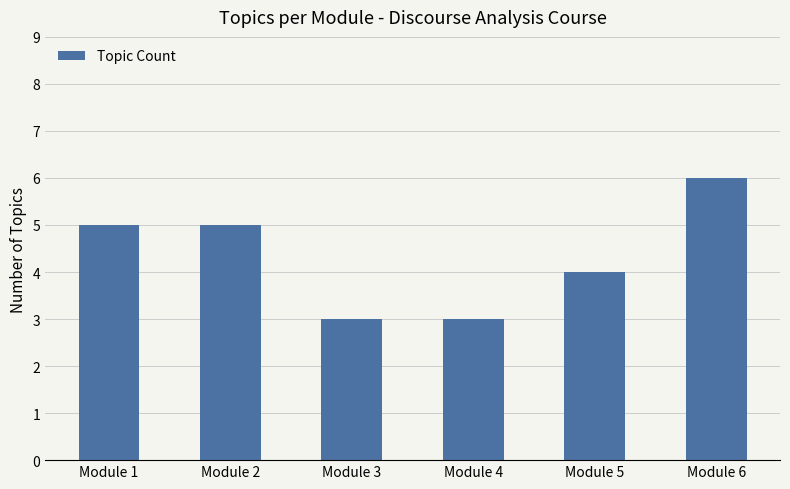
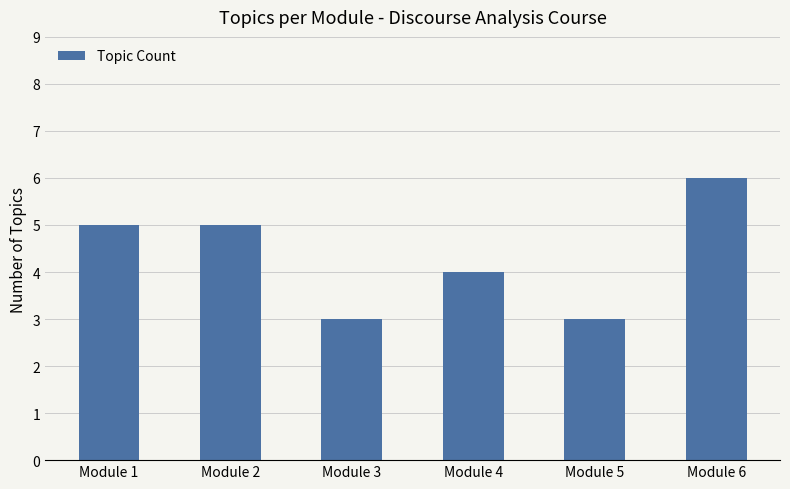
  {
    "Module 1": 5,
    "Module 2": 5,
    "Module 3": 3,
-   "Module 4": 3,
-   "Module 5": 4,
+   "Module 4": 4,
+   "Module 5": 3,
    "Module 6": 6
  }
